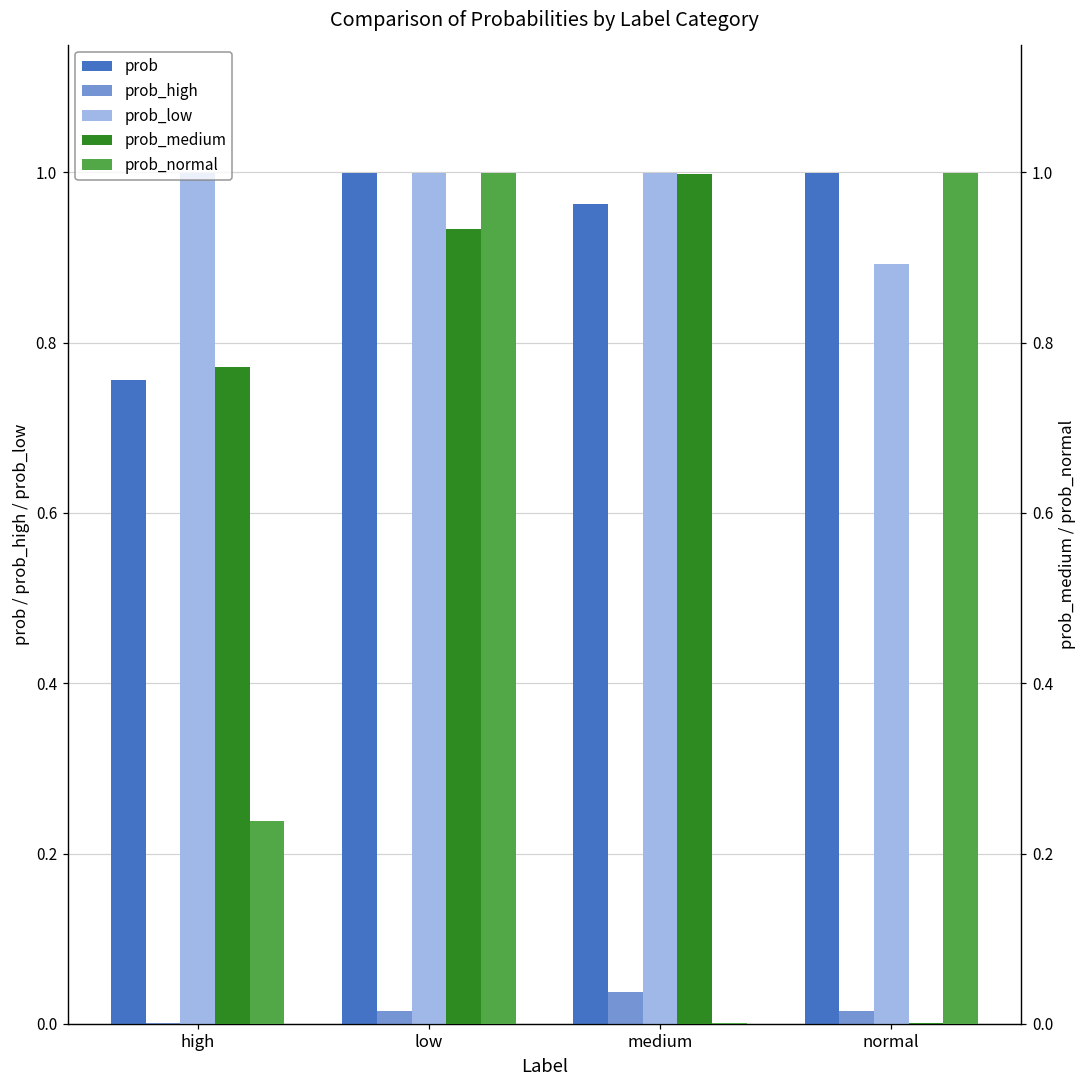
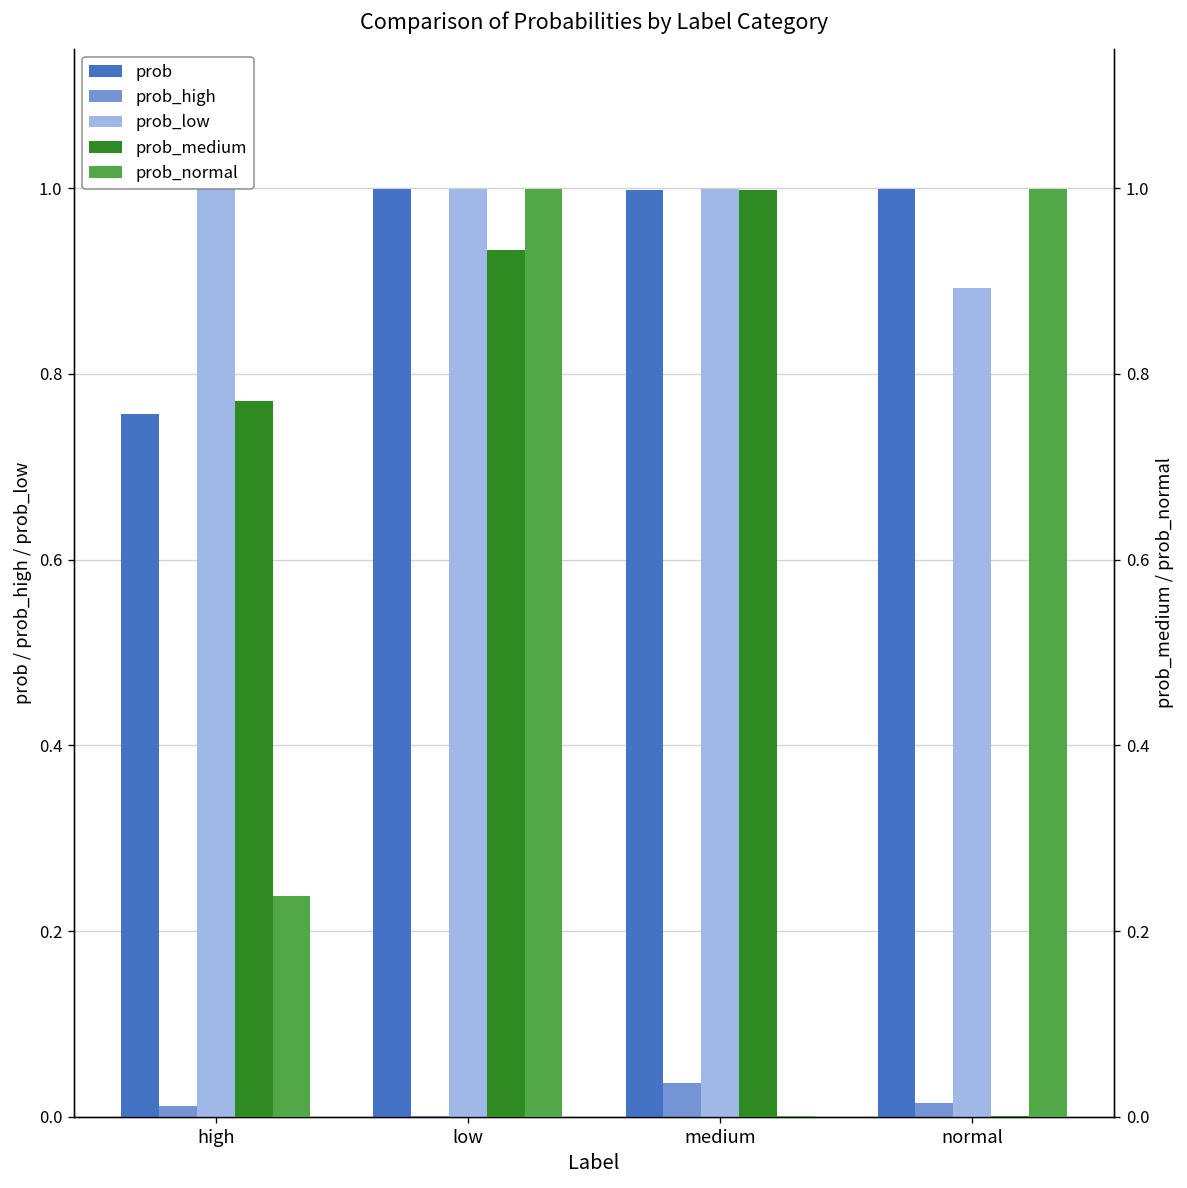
  {
    "prob": {
      "high": 0.76,
      "low": 1.00,
-     "medium": 0.96,
+     "medium": 1.00,
      "normal": 1.00
    },
    "prob_high": {
-     "high": 0.00,
-     "low": 0.02,
+     "high": 0.01,
+     "low": 0.00,
      "medium": 0.04,
      "normal": 0.01
    },
    "prob_low": {
      "high": 1.00,
      "low": 1.00,
      "medium": 1.00,
      "normal": 0.89
    }
  }
